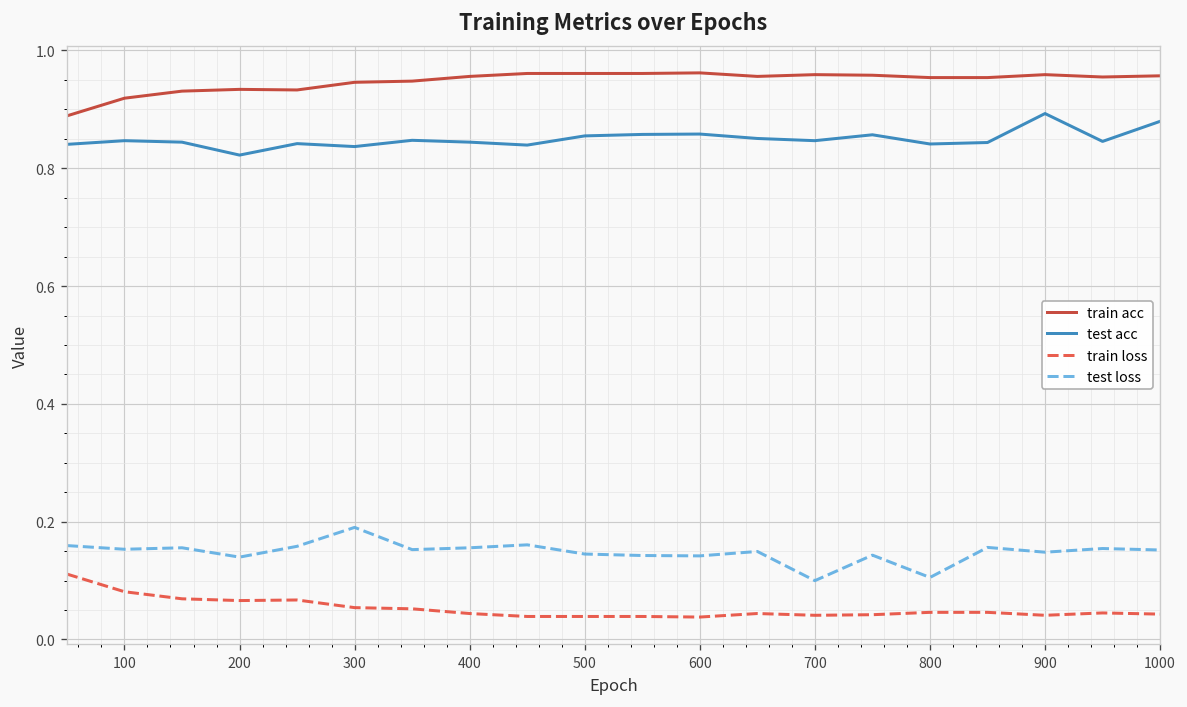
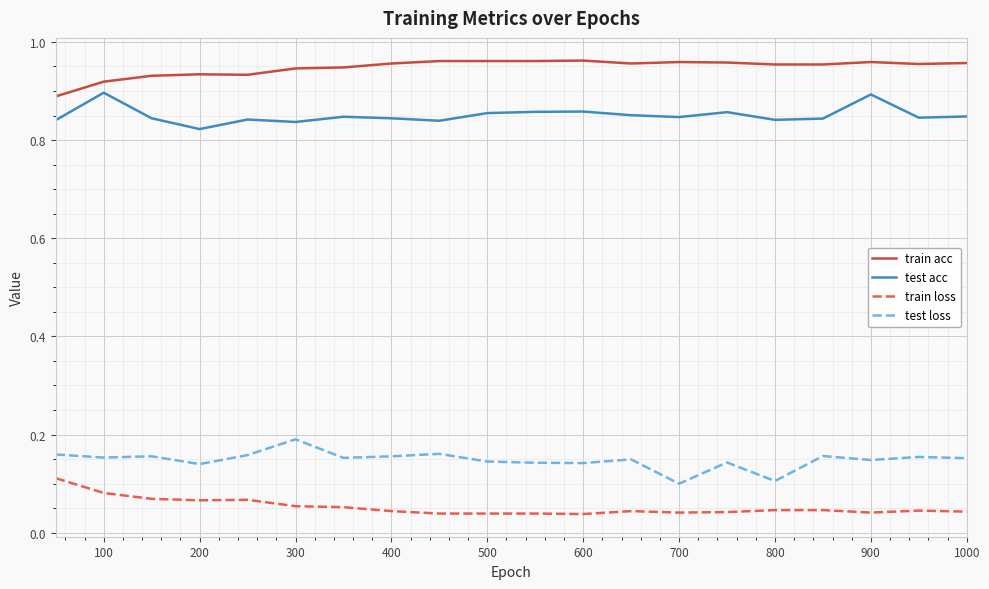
  {
    "test acc": {
-     "100": 0.85,
+     "100": 0.90,
      "200": 0.82,
      "300": 0.84,
      "400": 0.84,
      "500": 0.86,
      "600": 0.86,
      "700": 0.85,
      "800": 0.84,
      "900": 0.89,
-     "1000": 0.88
+     "1000": 0.85
    },
    "test loss": {
      "100": 0.15,
      "200": 0.14,
      "300": 0.19,
      "400": 0.16,
      "500": 0.15,
      "600": 0.14,
      "700": 0.10,
      "800": 0.11,
      "900": 0.15,
      "1000": 0.15
    }
  }
